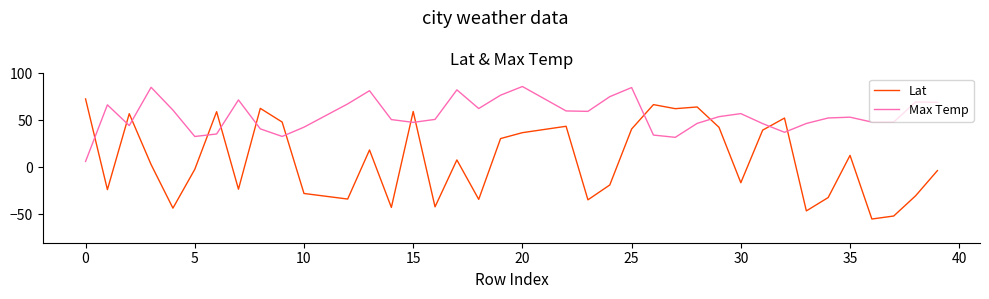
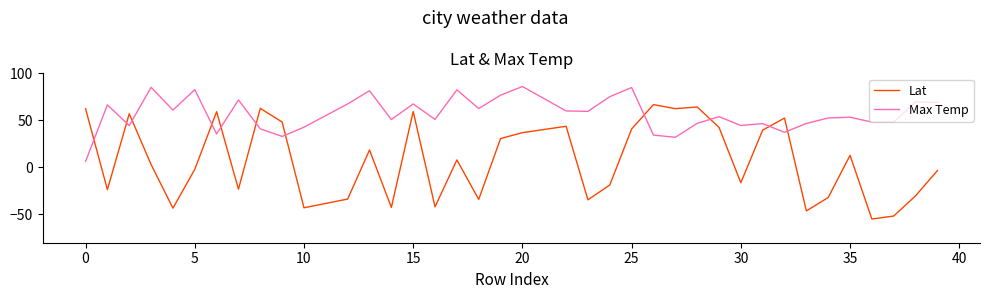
  {
    "Lat": {
-     "0": 70,
+     "0": 60,
      "5": 0,
-     "10": -30,
+     "10": -40,
      "15": 60,
      "20": 40,
      "25": 40,
      "30": -20,
      "35": 10
    },
    "Max Temp": {
      "0": 10,
-     "5": 30,
+     "5": 80,
      "10": 40,
-     "15": 50,
+     "15": 70,
      "20": 90,
      "25": 80,
-     "30": 60,
+     "30": 40,
      "35": 50
    }
  }
